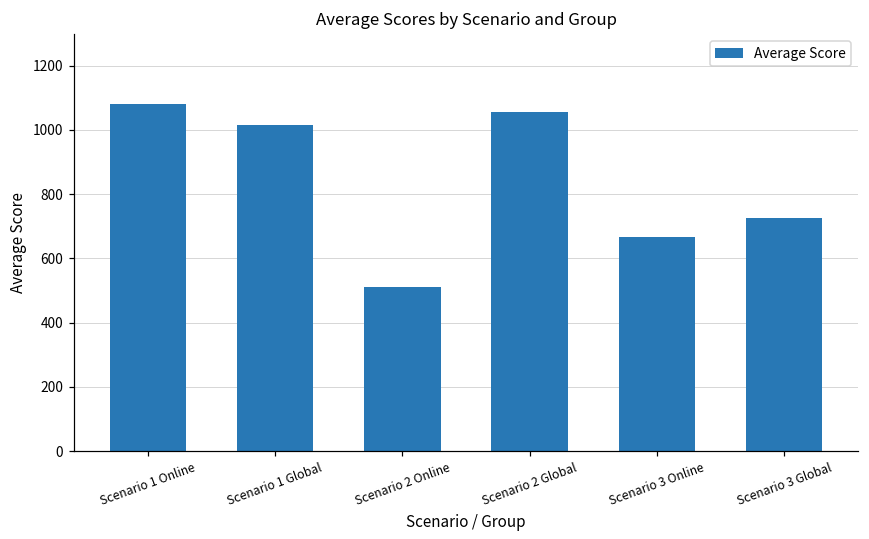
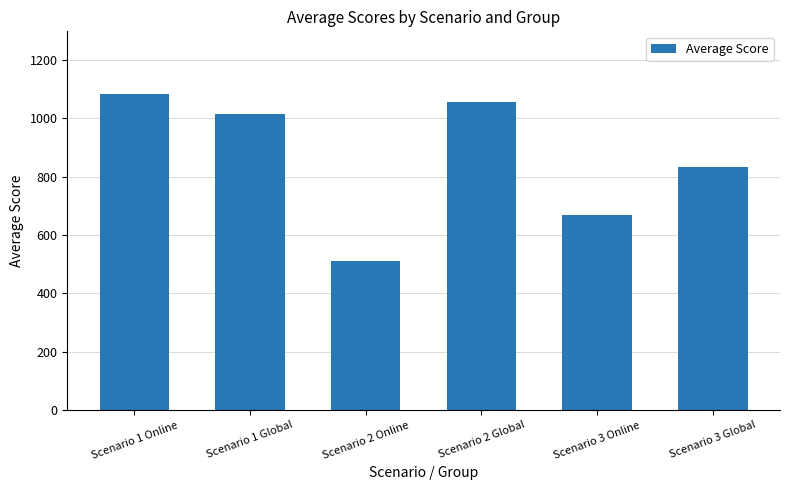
  {
    "Scenario 1 Online": 1080,
    "Scenario 1 Global": 1020,
    "Scenario 2 Online": 510,
    "Scenario 2 Global": 1050,
    "Scenario 3 Online": 670,
-   "Scenario 3 Global": 720
+   "Scenario 3 Global": 830
  }
